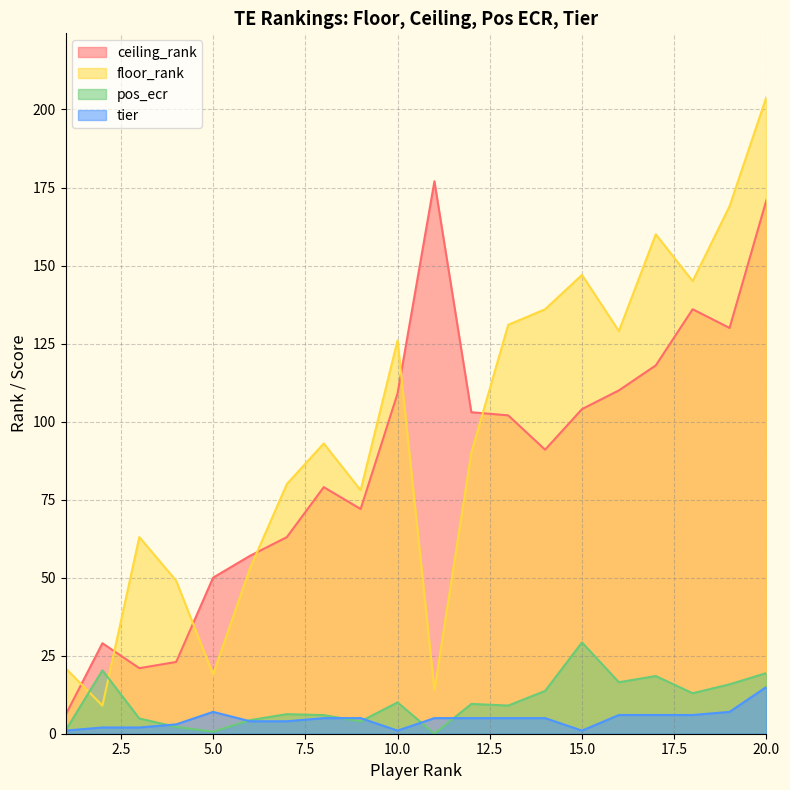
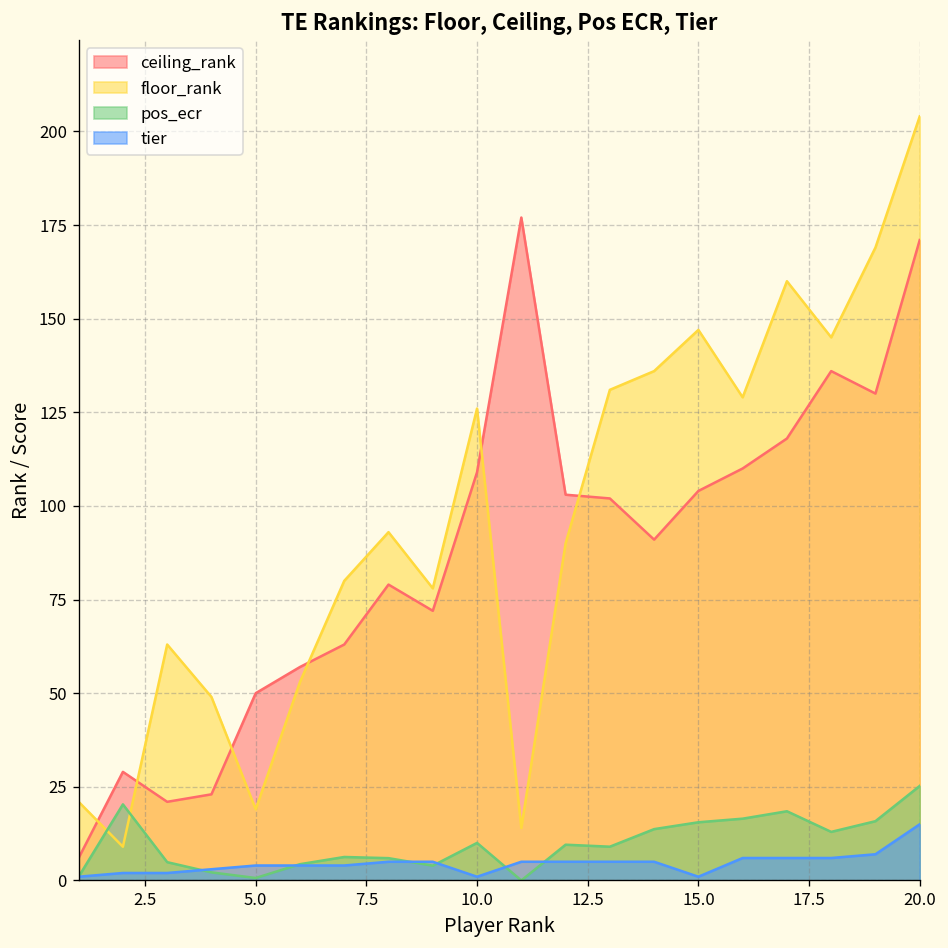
  {
    "ceiling_rank": {
      "5.0": 50,
      "10.0": 109,
      "15.0": 104,
      "20.0": 171
    },
    "floor_rank": {
      "5.0": 19,
      "10.0": 126,
      "15.0": 147,
      "20.0": 204
    },
    "pos_ecr": {
      "5.0": 1,
      "10.0": 10,
-     "15.0": 29,
-     "20.0": 19
+     "15.0": 16,
+     "20.0": 25
    },
    "tier": {
-     "5.0": 7,
+     "5.0": 4,
      "10.0": 1,
      "15.0": 1,
      "20.0": 15
    }
  }
